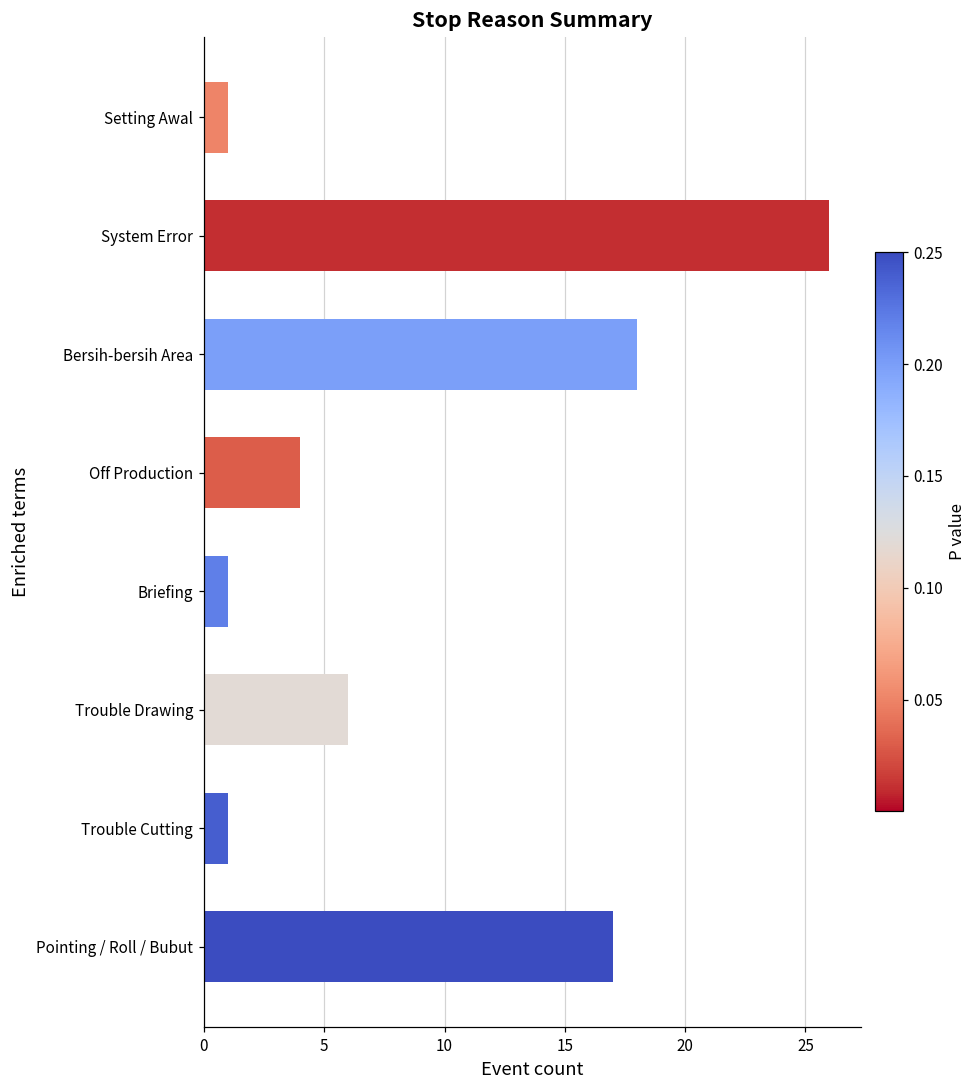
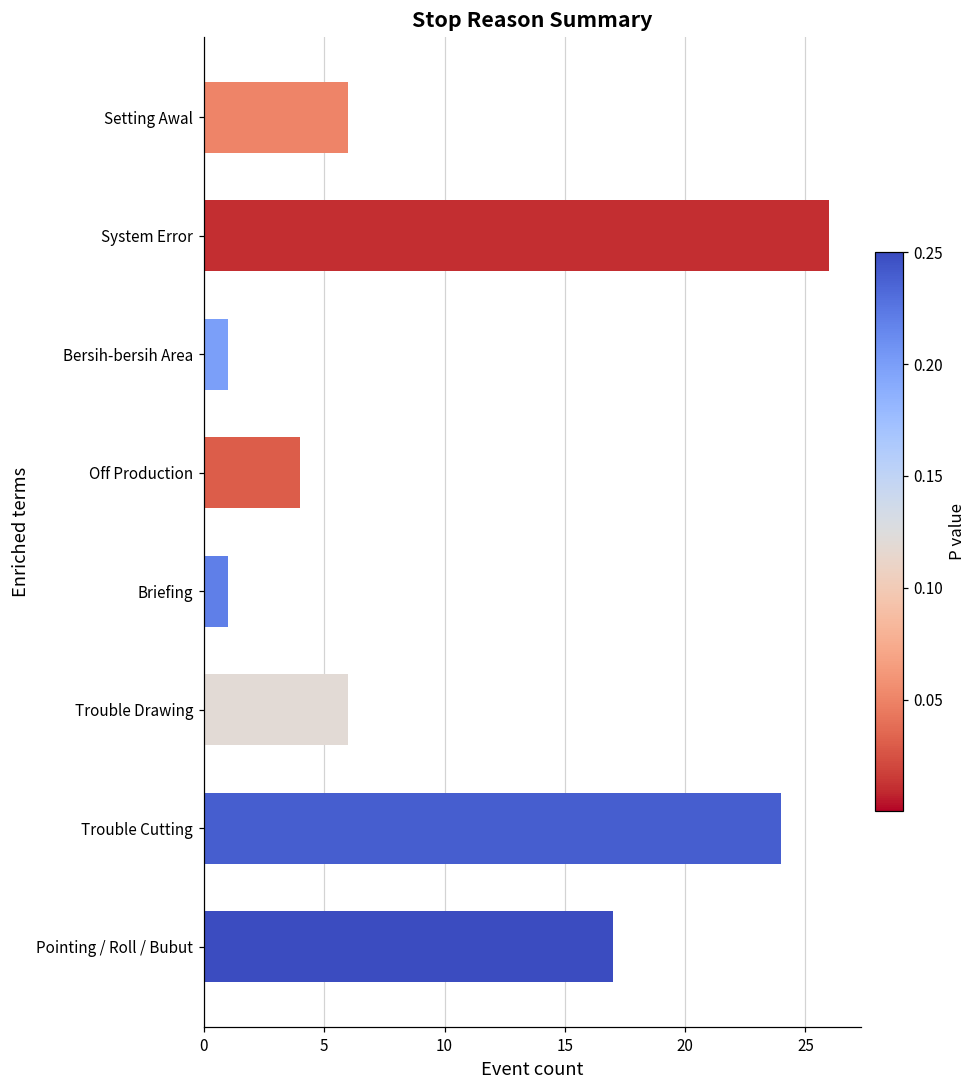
  {
-   "Setting Awal": 1,
+   "Setting Awal": 6,
    "System Error": 26,
-   "Bersih-bersih Area": 18,
+   "Bersih-bersih Area": 1,
    "Off Production": 4,
    "Briefing": 1,
    "Trouble Drawing": 6,
-   "Trouble Cutting": 1,
+   "Trouble Cutting": 24,
    "Pointing / Roll / Bubut": 17
  }
